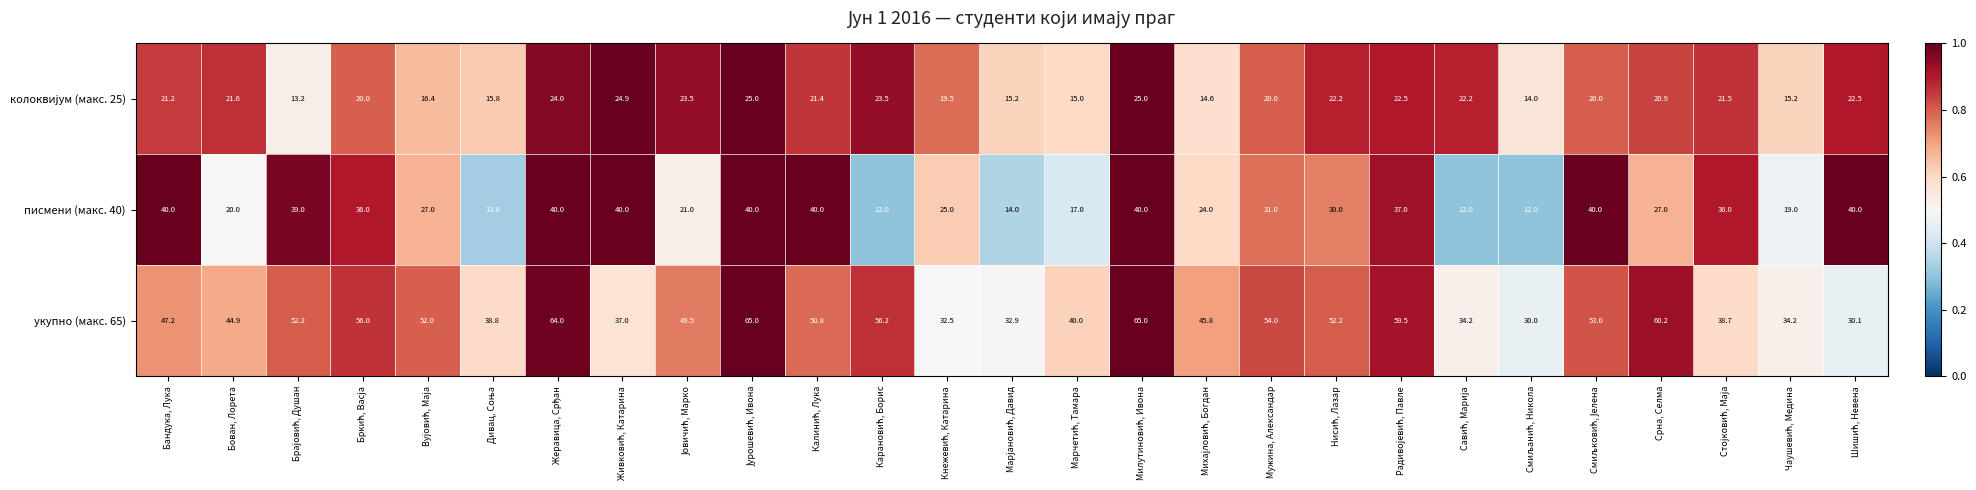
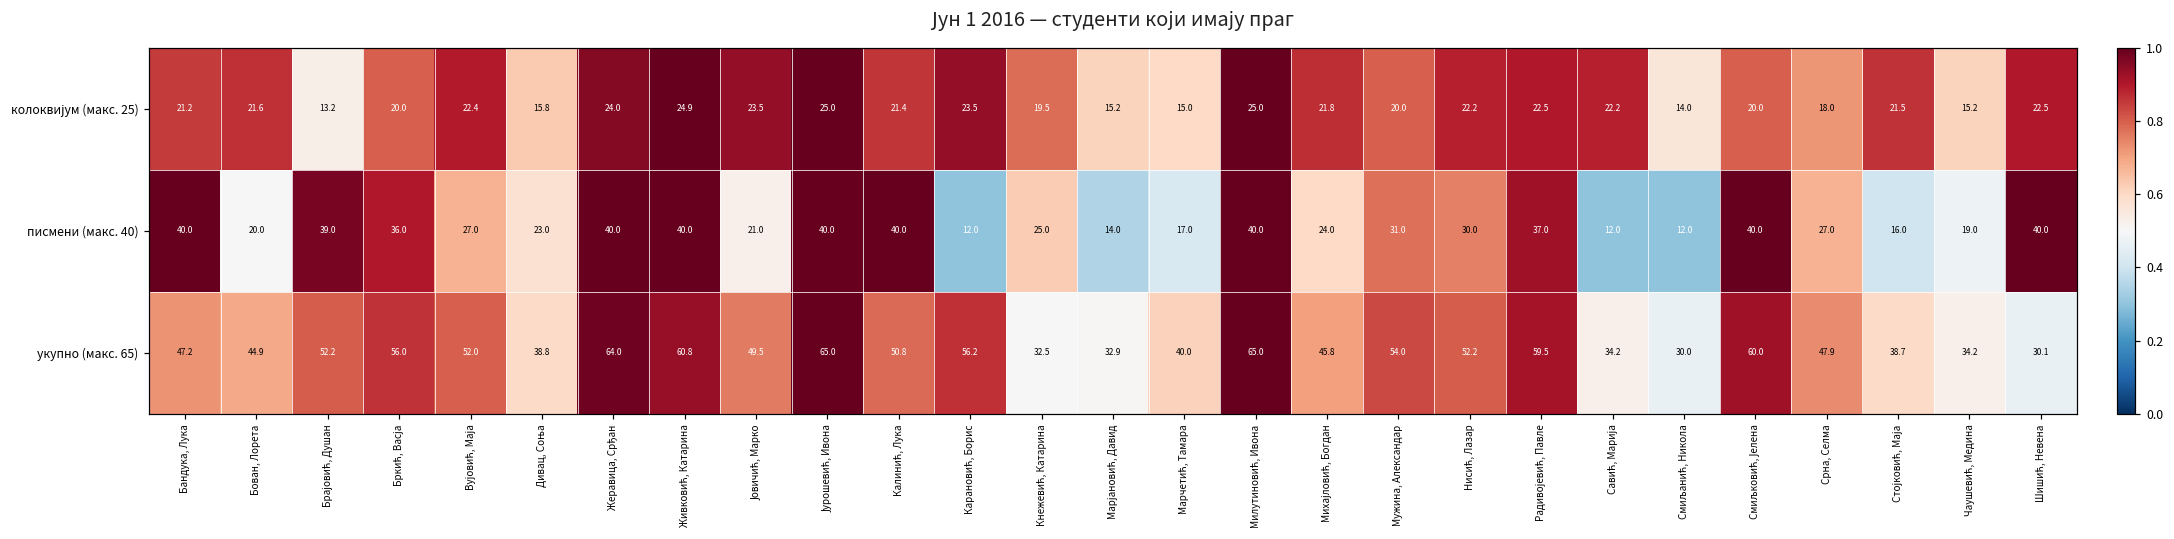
  {
    "колоквијум (макс. 25)": {
      "Бандука, Лука": 21.2,
      "Бован, Лорета": 21.6,
      "Брајовић, Душан": 13.2,
      "Бркић, Васја": 20.0,
-     "Вујовић, Маја": 16.4,
+     "Вујовић, Маја": 22.4,
      "Дивац, Соња": 15.8,
      "Жеравица, Срђан": 24.0,
      "Живковић, Катарина": 24.9,
      "Јовичић, Марко": 23.5,
      "Јурошевић, Ивона": 25.0,
      "Калинић, Лука": 21.4,
      "Карановић, Борис": 23.5,
      "Кнежевић, Катарина": 19.5,
      "Марјановић, Давид": 15.2,
      "Марчетић, Тамара": 15.0,
      "Милутиновић, Ивона": 25.0,
-     "Михајловић, Богдан": 14.6,
+     "Михајловић, Богдан": 21.8,
      "Мужина, Александар": 20.0,
      "Нисић, Лазар": 22.2,
      "Радивојевић, Павле": 22.5,
      "Савић, Марија": 22.2,
      "Смиљанић, Никола": 14.0,
      "Смиљковић, Јелена": 20.0,
-     "Срна, Селма": 20.9,
+     "Срна, Селма": 18.0,
      "Стојковић, Маја": 21.5,
      "Чаушевић, Медина": 15.2,
      "Шишић, Невена": 22.5
    },
    "писмени (макс. 40)": {
      "Бандука, Лука": 40.0,
      "Бован, Лорета": 20.0,
      "Брајовић, Душан": 39.0,
      "Бркић, Васја": 36.0,
      "Вујовић, Маја": 27.0,
-     "Дивац, Соња": 13.0,
+     "Дивац, Соња": 23.0,
      "Жеравица, Срђан": 40.0,
      "Живковић, Катарина": 40.0,
      "Јовичић, Марко": 21.0,
      "Јурошевић, Ивона": 40.0,
      "Калинић, Лука": 40.0,
      "Карановић, Борис": 12.0,
      "Кнежевић, Катарина": 25.0,
      "Марјановић, Давид": 14.0,
      "Марчетић, Тамара": 17.0,
      "Милутиновић, Ивона": 40.0,
      "Михајловић, Богдан": 24.0,
      "Мужина, Александар": 31.0,
      "Нисић, Лазар": 30.0,
      "Радивојевић, Павле": 37.0,
      "Савић, Марија": 12.0,
      "Смиљанић, Никола": 12.0,
      "Смиљковић, Јелена": 40.0,
      "Срна, Селма": 27.0,
-     "Стојковић, Маја": 36.0,
+     "Стојковић, Маја": 16.0,
      "Чаушевић, Медина": 19.0,
      "Шишић, Невена": 40.0
    },
    "укупно (макс. 65)": {
      "Бандука, Лука": 47.2,
      "Бован, Лорета": 44.9,
      "Брајовић, Душан": 52.2,
      "Бркић, Васја": 56.0,
      "Вујовић, Маја": 52.0,
      "Дивац, Соња": 38.8,
      "Жеравица, Срђан": 64.0,
-     "Живковић, Катарина": 37.0,
+     "Живковић, Катарина": 60.8,
      "Јовичић, Марко": 49.5,
      "Јурошевић, Ивона": 65.0,
      "Калинић, Лука": 50.8,
      "Карановић, Борис": 56.2,
      "Кнежевић, Катарина": 32.5,
      "Марјановић, Давид": 32.9,
      "Марчетић, Тамара": 40.0,
      "Милутиновић, Ивона": 65.0,
      "Михајловић, Богдан": 45.8,
      "Мужина, Александар": 54.0,
      "Нисић, Лазар": 52.2,
      "Радивојевић, Павле": 59.5,
      "Савић, Марија": 34.2,
      "Смиљанић, Никола": 30.0,
-     "Смиљковић, Јелена": 53.0,
-     "Срна, Селма": 60.2,
+     "Смиљковић, Јелена": 60.0,
+     "Срна, Селма": 47.9,
      "Стојковић, Маја": 38.7,
      "Чаушевић, Медина": 34.2,
      "Шишић, Невена": 30.1
    }
  }
